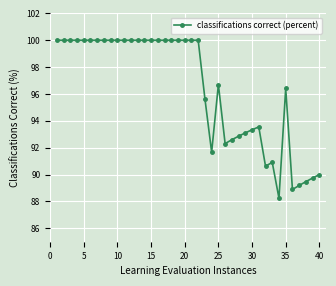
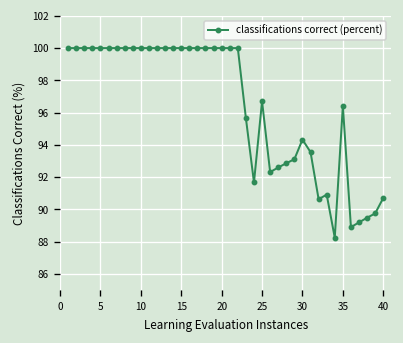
  {
    "5": 100.0,
    "10": 100.0,
    "15": 100.0,
    "20": 100.0,
    "25": 96.7,
-   "30": 93.3,
+   "30": 94.3,
    "35": 96.4,
-   "40": 90.0
+   "40": 90.7
  }
